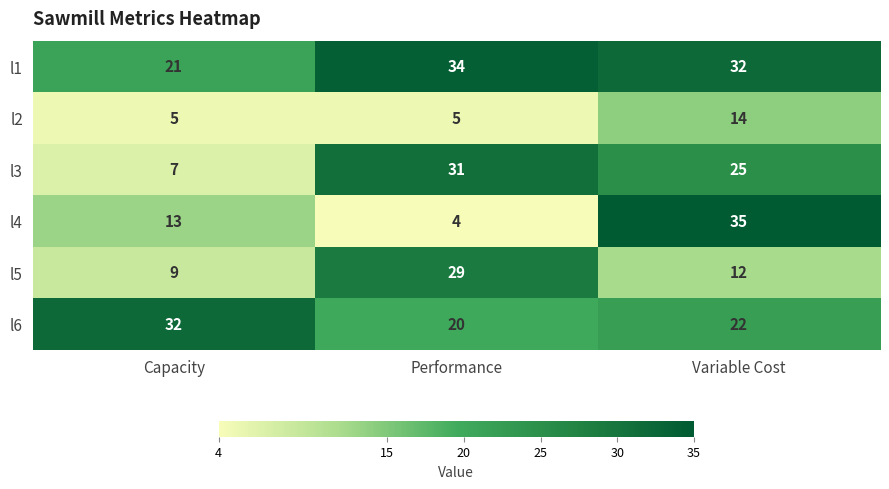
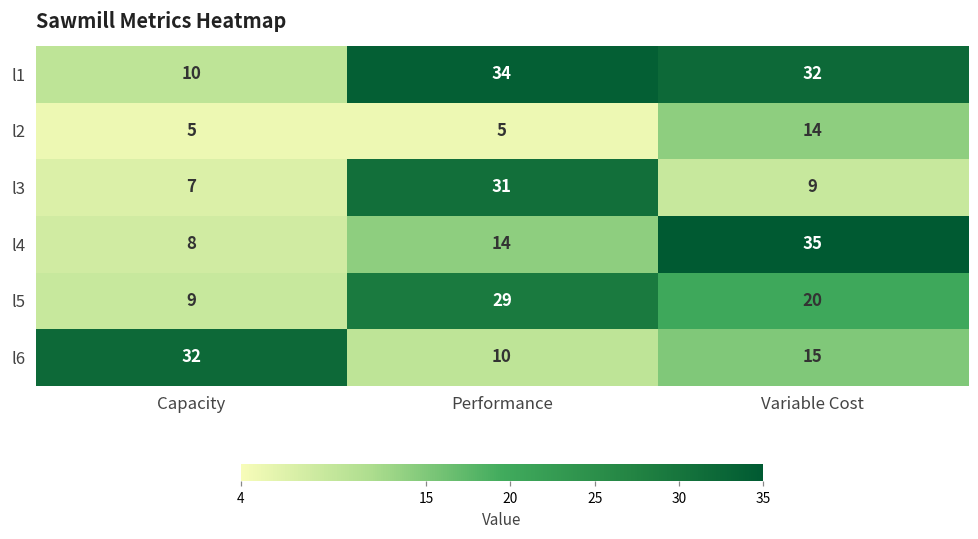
  {
    "l1": {
-     "Capacity": 21,
+     "Capacity": 10,
      "Performance": 34,
      "Variable Cost": 32
    },
    "l2": {
      "Capacity": 5,
      "Performance": 5,
      "Variable Cost": 14
    },
    "l3": {
      "Capacity": 7,
      "Performance": 31,
-     "Variable Cost": 25
+     "Variable Cost": 9
    },
    "l4": {
-     "Capacity": 13,
-     "Performance": 4,
+     "Capacity": 8,
+     "Performance": 14,
      "Variable Cost": 35
    },
    "l5": {
      "Capacity": 9,
      "Performance": 29,
-     "Variable Cost": 12
+     "Variable Cost": 20
    },
    "l6": {
      "Capacity": 32,
-     "Performance": 20,
-     "Variable Cost": 22
+     "Performance": 10,
+     "Variable Cost": 15
    }
  }
